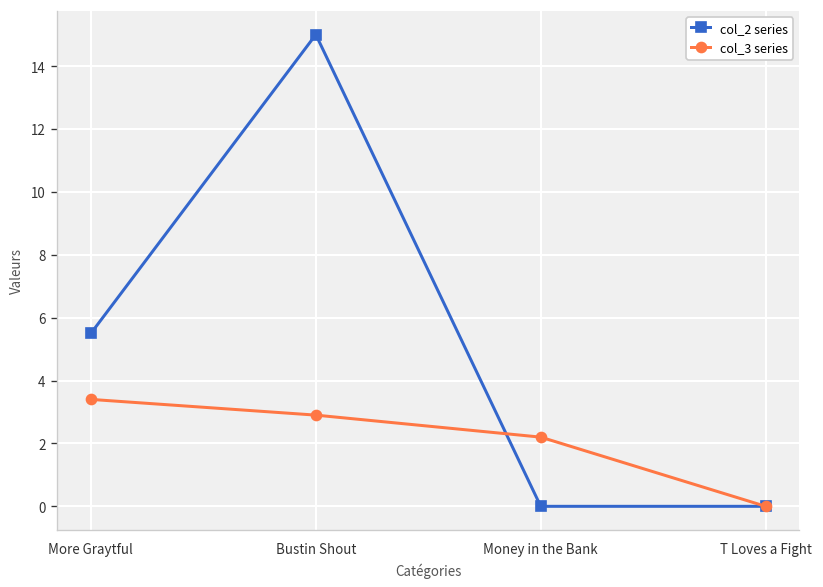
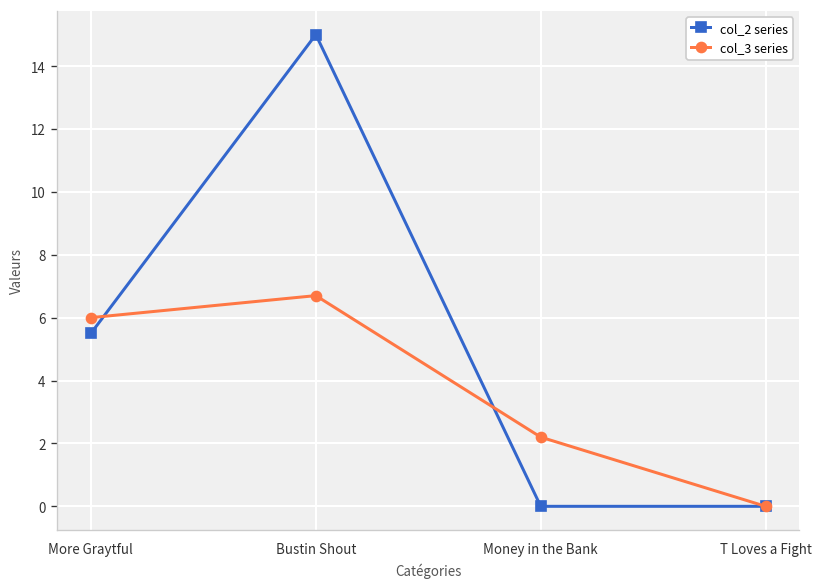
  {
    "col_2 series": {
      "More Graytful": 5.5,
      "Bustin Shout": 15.0,
      "Money in the Bank": 0.0
    },
    "col_3 series": {
-     "More Graytful": 3.4,
-     "Bustin Shout": 2.9,
+     "More Graytful": 6.0,
+     "Bustin Shout": 6.7,
      "Money in the Bank": 2.2
    }
  }
